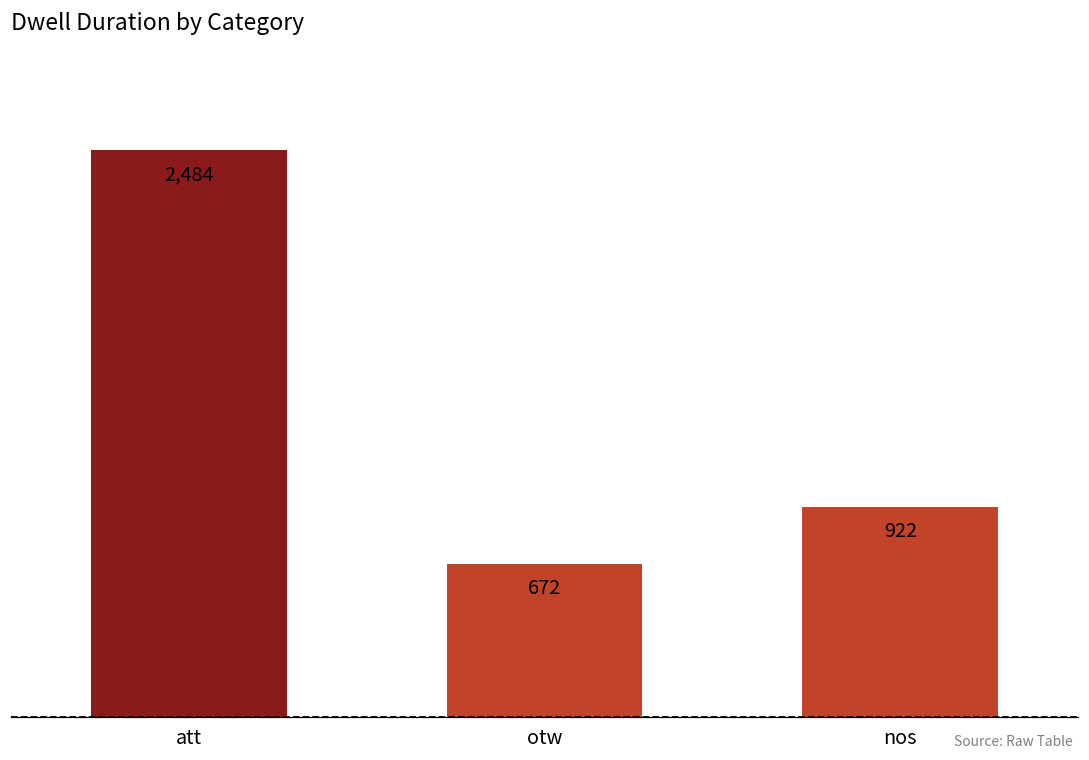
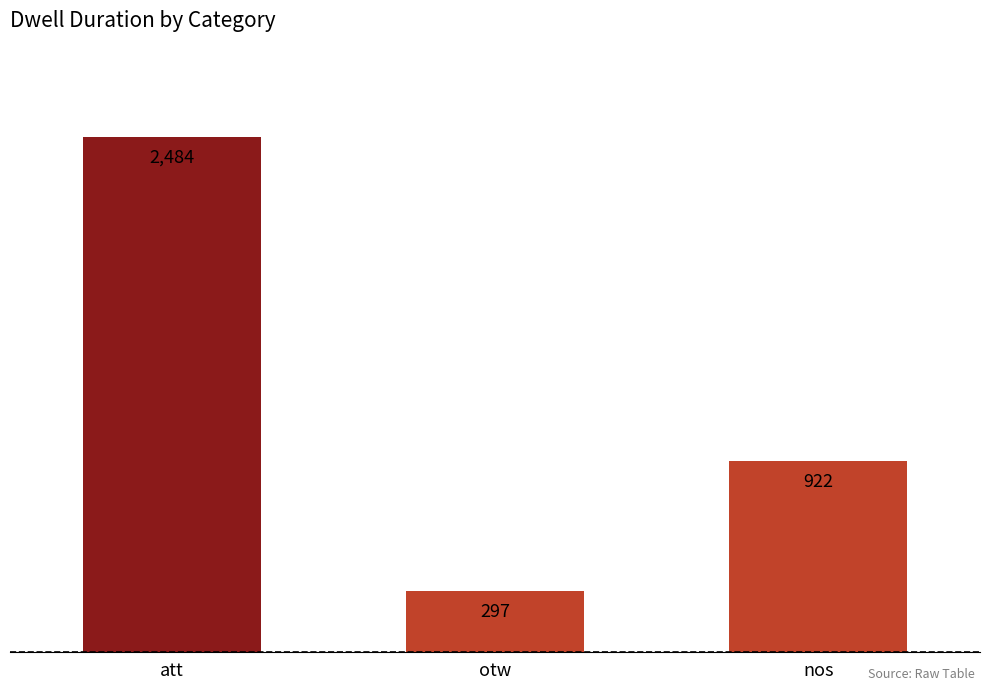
  {
    "att": "2,484",
-   "otw": "672",
+   "otw": "297",
    "nos": "922"
  }
